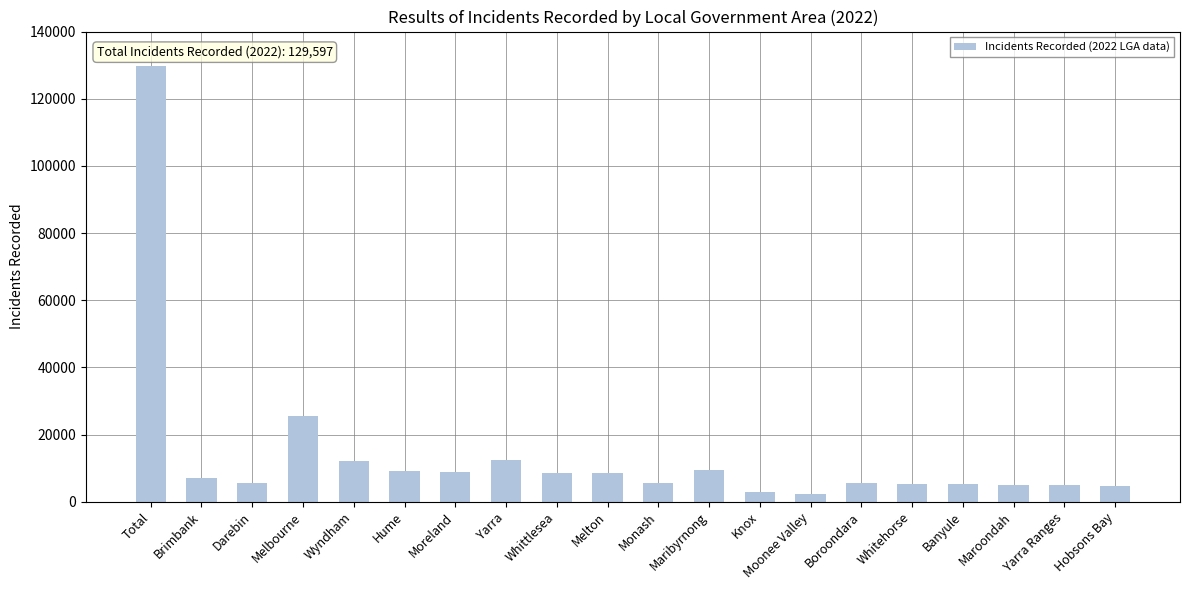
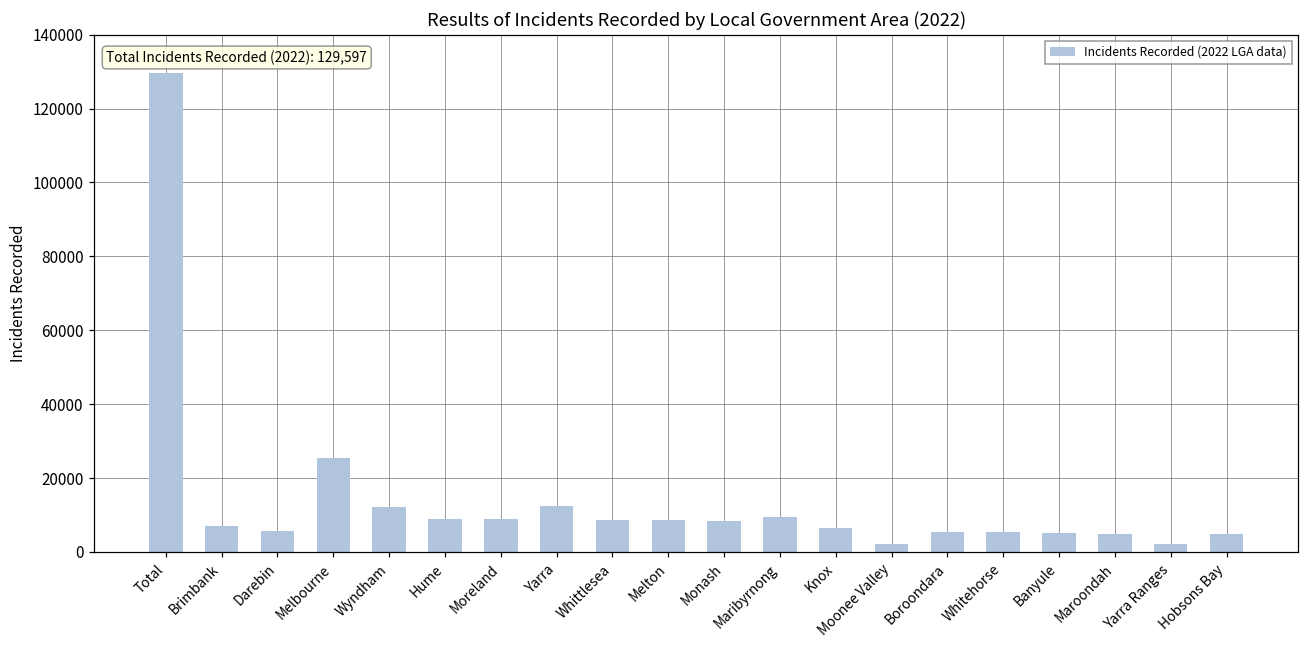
  {
    "Brimbank": 7000,
    "Darebin": 6000,
    "Melbourne": 25000,
    "Wyndham": 12000,
    "Hume": 9000,
    "Moreland": 9000,
    "Yarra": 12000,
    "Whittlesea": 9000,
    "Melton": 9000,
-   "Monash": 6000,
+   "Monash": 8000,
    "Maribyrnong": 10000,
-   "Knox": 3000,
+   "Knox": 6000,
    "Moonee Valley": 2000,
    "Boroondara": 5000,
    "Whitehorse": 5000,
    "Banyule": 5000,
    "Maroondah": 5000,
-   "Yarra Ranges": 5000,
+   "Yarra Ranges": 2000,
    "Hobsons Bay": 5000
  }
